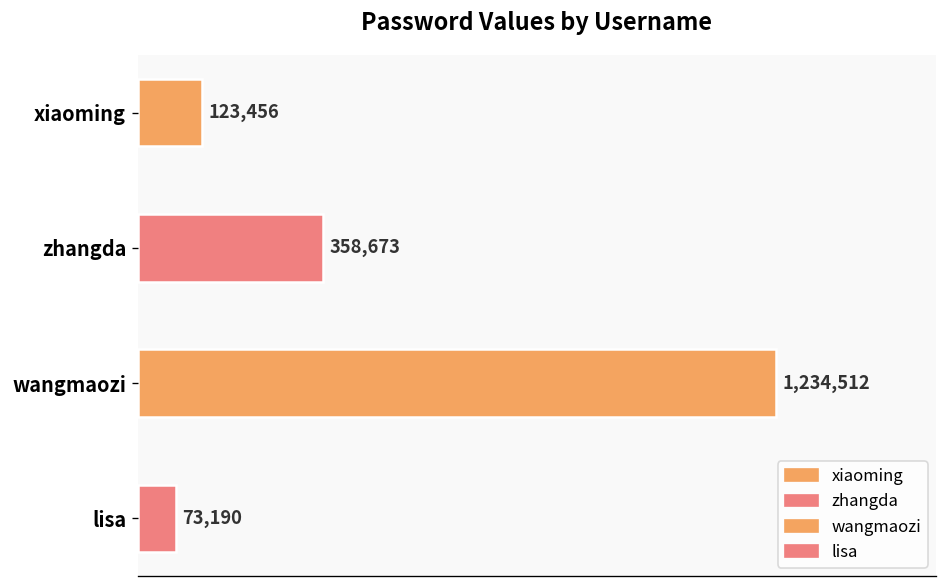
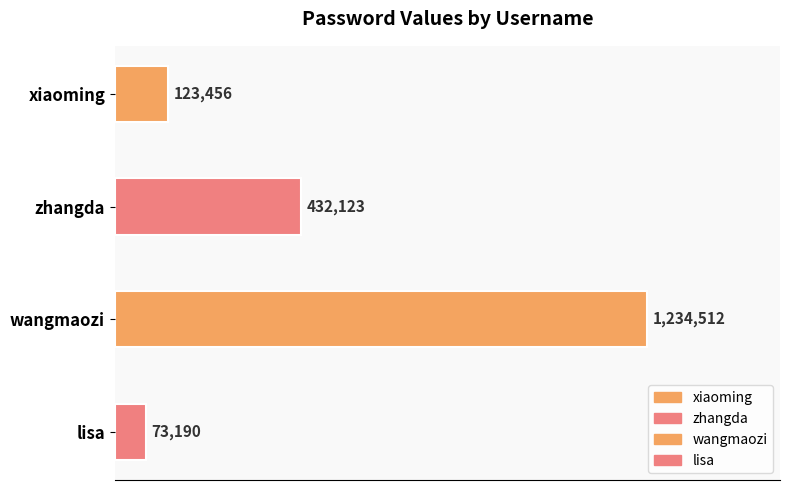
  {
    "xiaoming": "123,456",
-   "zhangda": "358,673",
+   "zhangda": "432,123",
    "wangmaozi": "1,234,512",
    "lisa": "73,190"
  }
